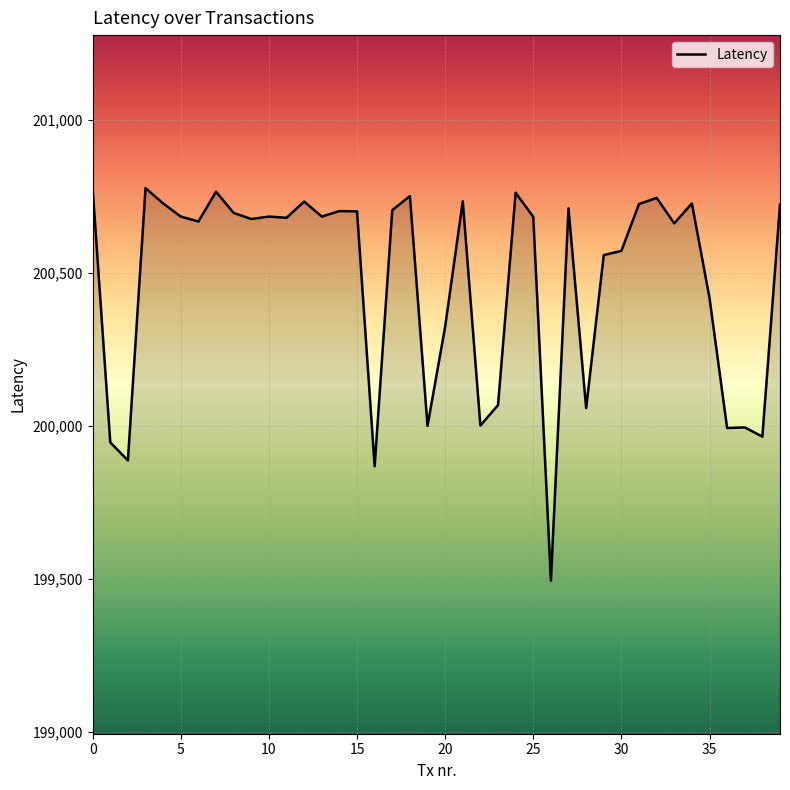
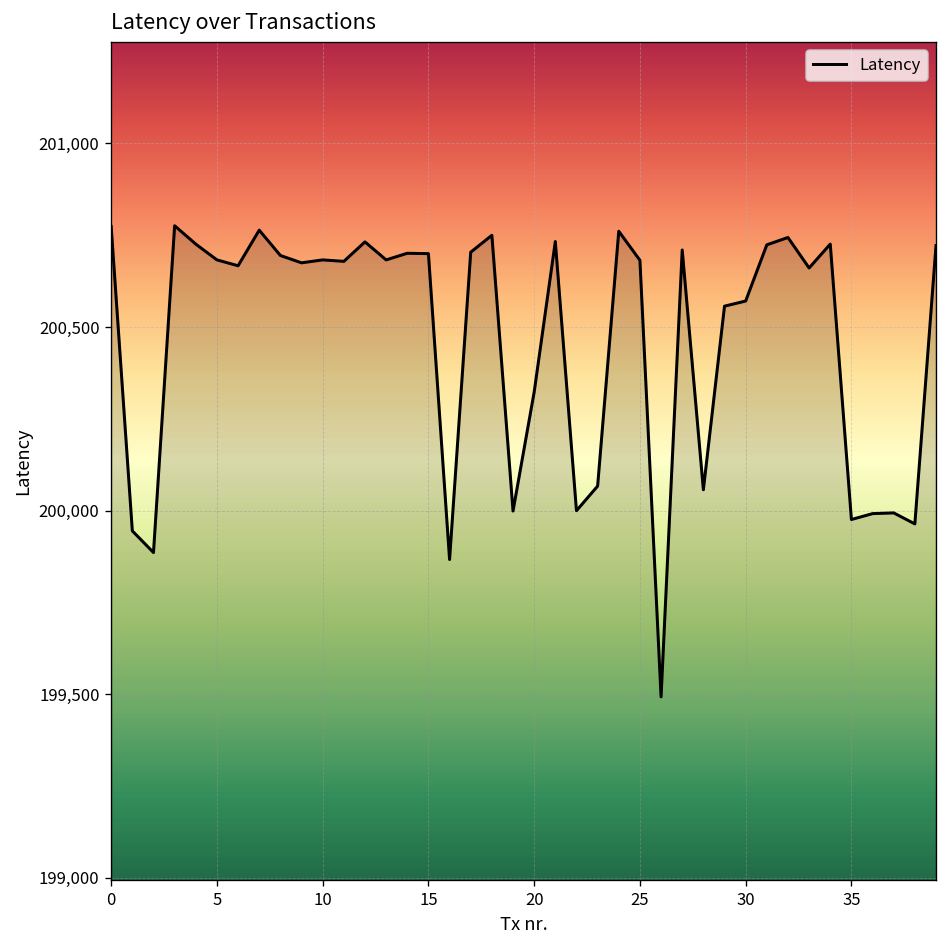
  {
    "0": "200,770",
    "5": "200,680",
    "10": "200,680",
    "15": "200,700",
    "20": "200,320",
    "25": "200,680",
    "30": "200,570",
-   "35": "200,420"
+   "35": "199,980"
  }
